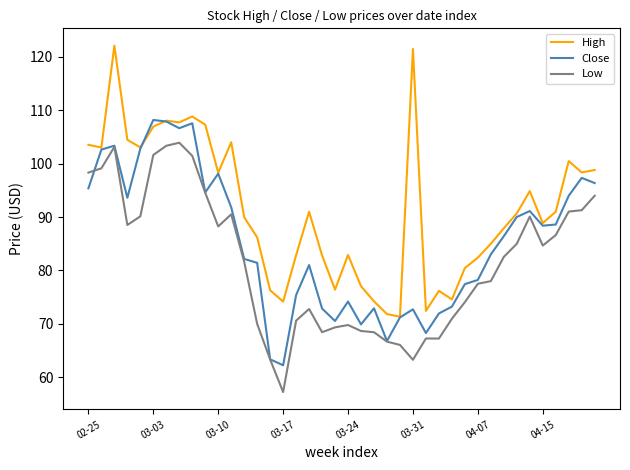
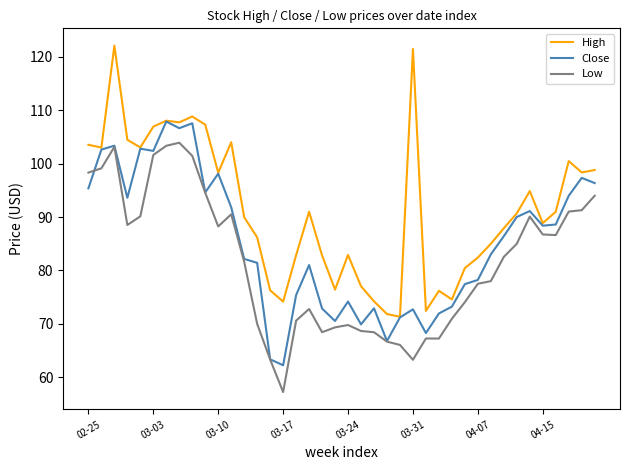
  {
    "High": {
      "02-25": 104,
      "03-03": 107,
      "03-17": 74,
      "03-24": 83,
      "03-31": 121,
      "04-07": 82,
      "04-15": 89
    },
    "Close": {
      "02-25": 95,
-     "03-03": 108,
+     "03-03": 102,
      "03-17": 62,
      "03-24": 74,
      "03-31": 73,
      "04-07": 78,
      "04-15": 88
    },
    "Low": {
      "02-25": 98,
      "03-03": 102,
      "03-10": 88,
      "03-17": 57,
      "03-24": 70,
      "03-31": 63,
      "04-07": 78,
-     "04-15": 85
+     "04-15": 87
    }
  }
